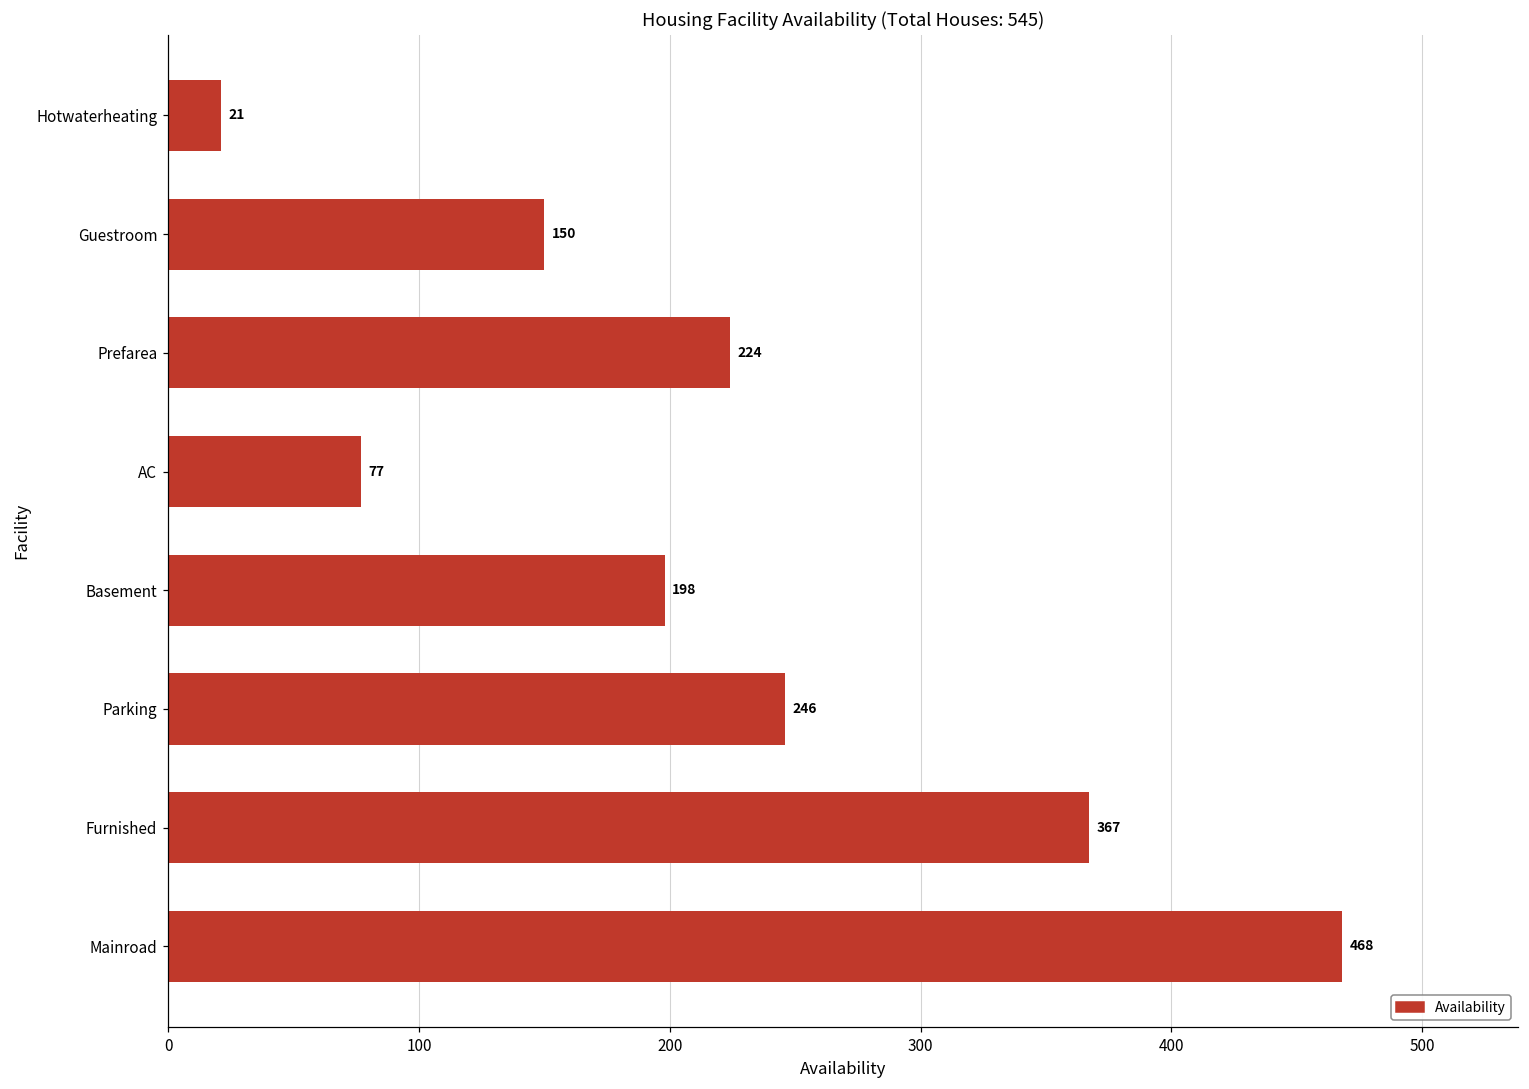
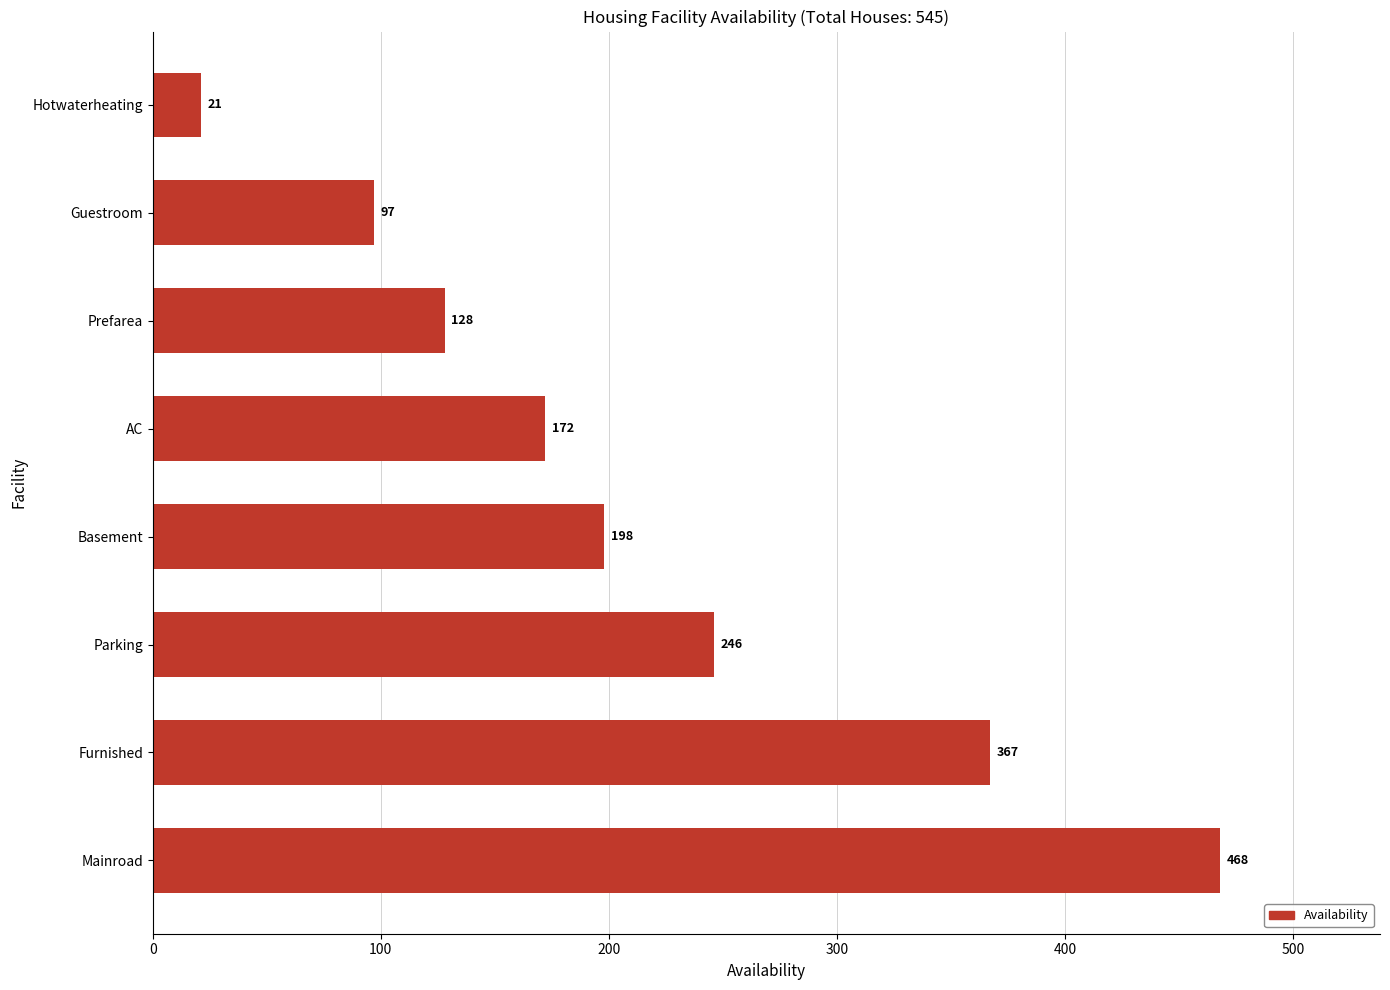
  {
    "Hotwaterheating": 21,
-   "Guestroom": 150,
-   "Prefarea": 224,
-   "AC": 77,
+   "Guestroom": 97,
+   "Prefarea": 128,
+   "AC": 172,
    "Basement": 198,
    "Parking": 246,
    "Furnished": 367,
    "Mainroad": 468
  }
